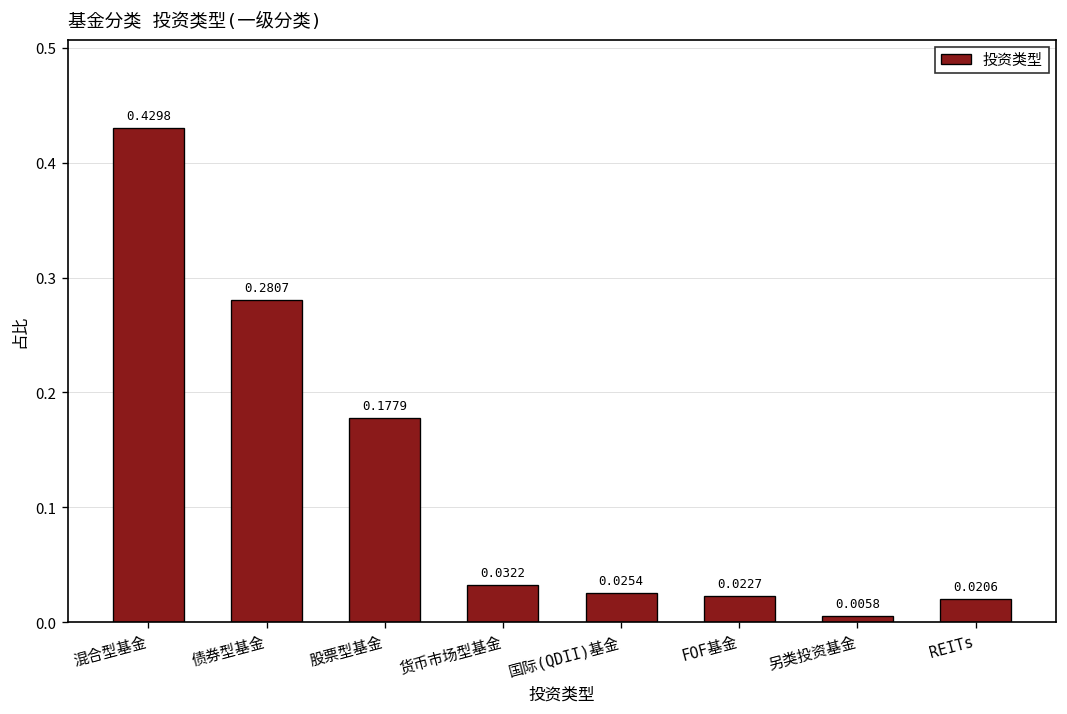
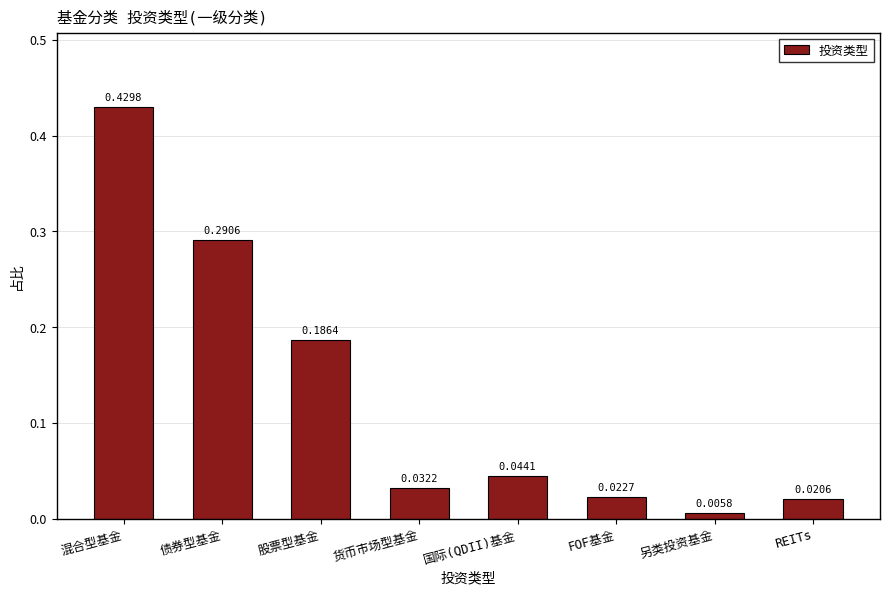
  {
    "混合型基金": 0.4298,
-   "债券型基金": 0.2807,
-   "股票型基金": 0.1779,
+   "债券型基金": 0.2906,
+   "股票型基金": 0.1864,
    "货币市场型基金": 0.0322,
-   "国际(QDII)基金": 0.0254,
+   "国际(QDII)基金": 0.0441,
    "FOF基金": 0.0227,
    "另类投资基金": 0.0058,
    "REITs": 0.0206
  }
